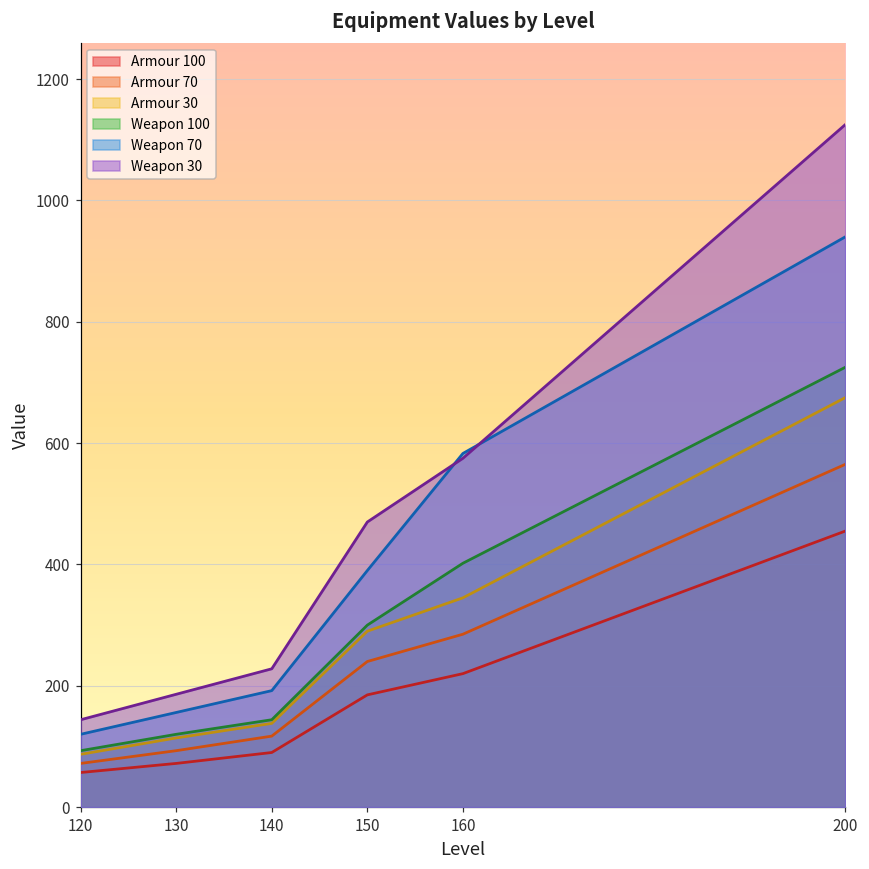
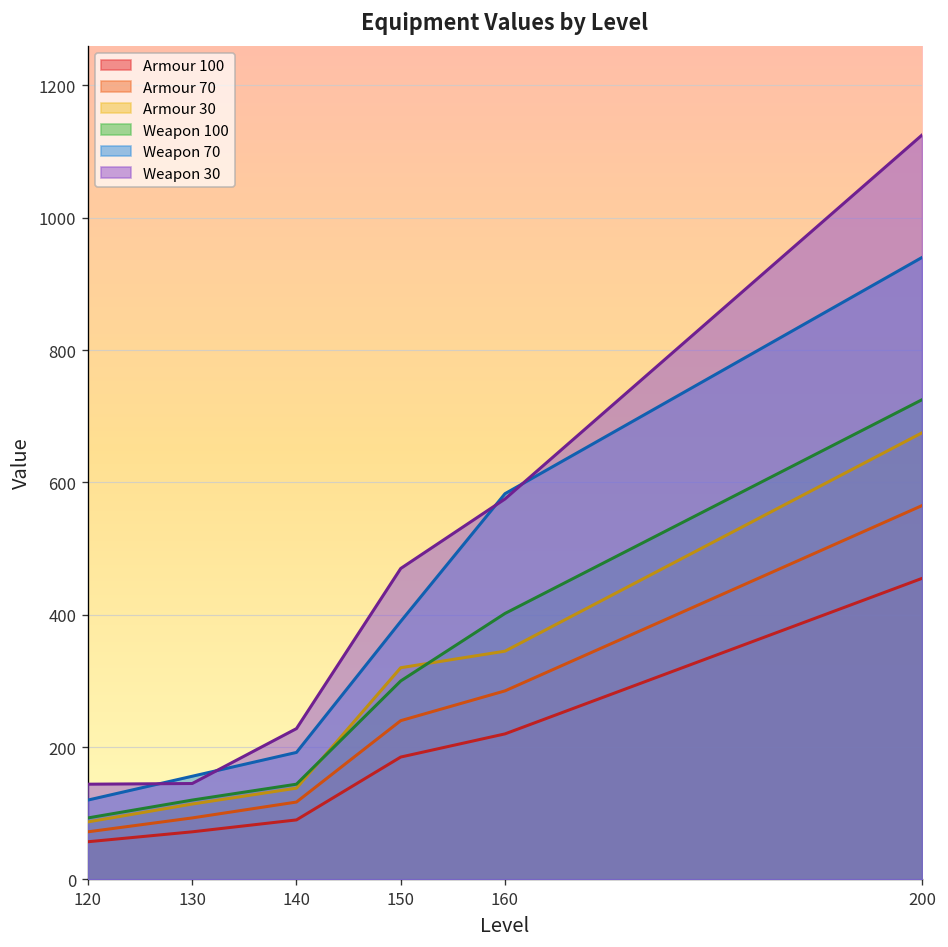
  {
    "Armour 30": {
      "120": 90,
      "130": 110,
      "140": 140,
-     "150": 290,
+     "150": 320,
      "160": 350,
      "200": 680
    },
    "Weapon 100": {
      "120": 90,
      "130": 120,
      "140": 140,
      "150": 300,
      "160": 400,
      "200": 730
    },
    "Weapon 70": {
      "120": 120,
      "130": 160,
      "140": 190,
      "150": 390,
      "160": 580,
      "200": 940
    },
    "Weapon 30": {
      "120": 140,
-     "130": 190,
+     "130": 150,
      "140": 230,
      "150": 470,
      "160": 580,
      "200": 1130
    }
  }
